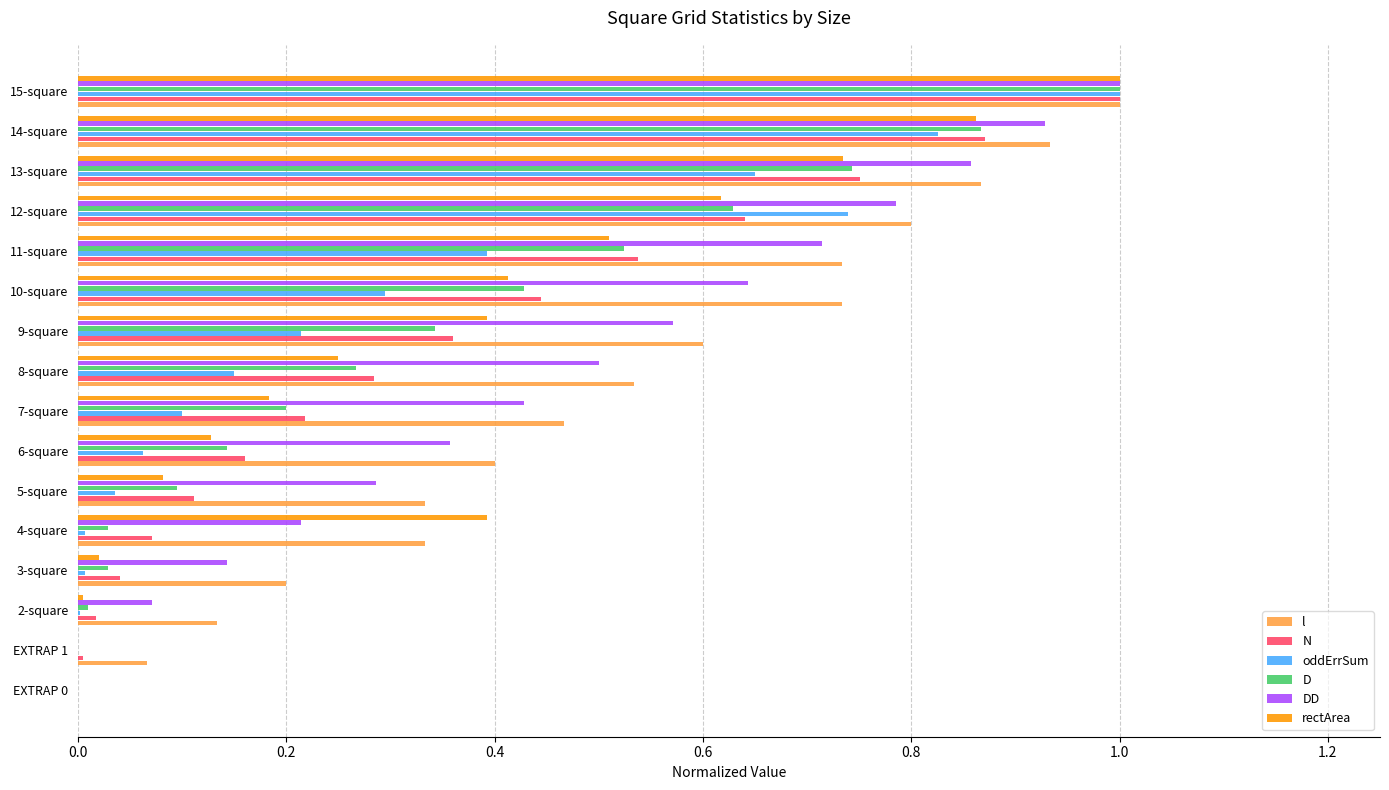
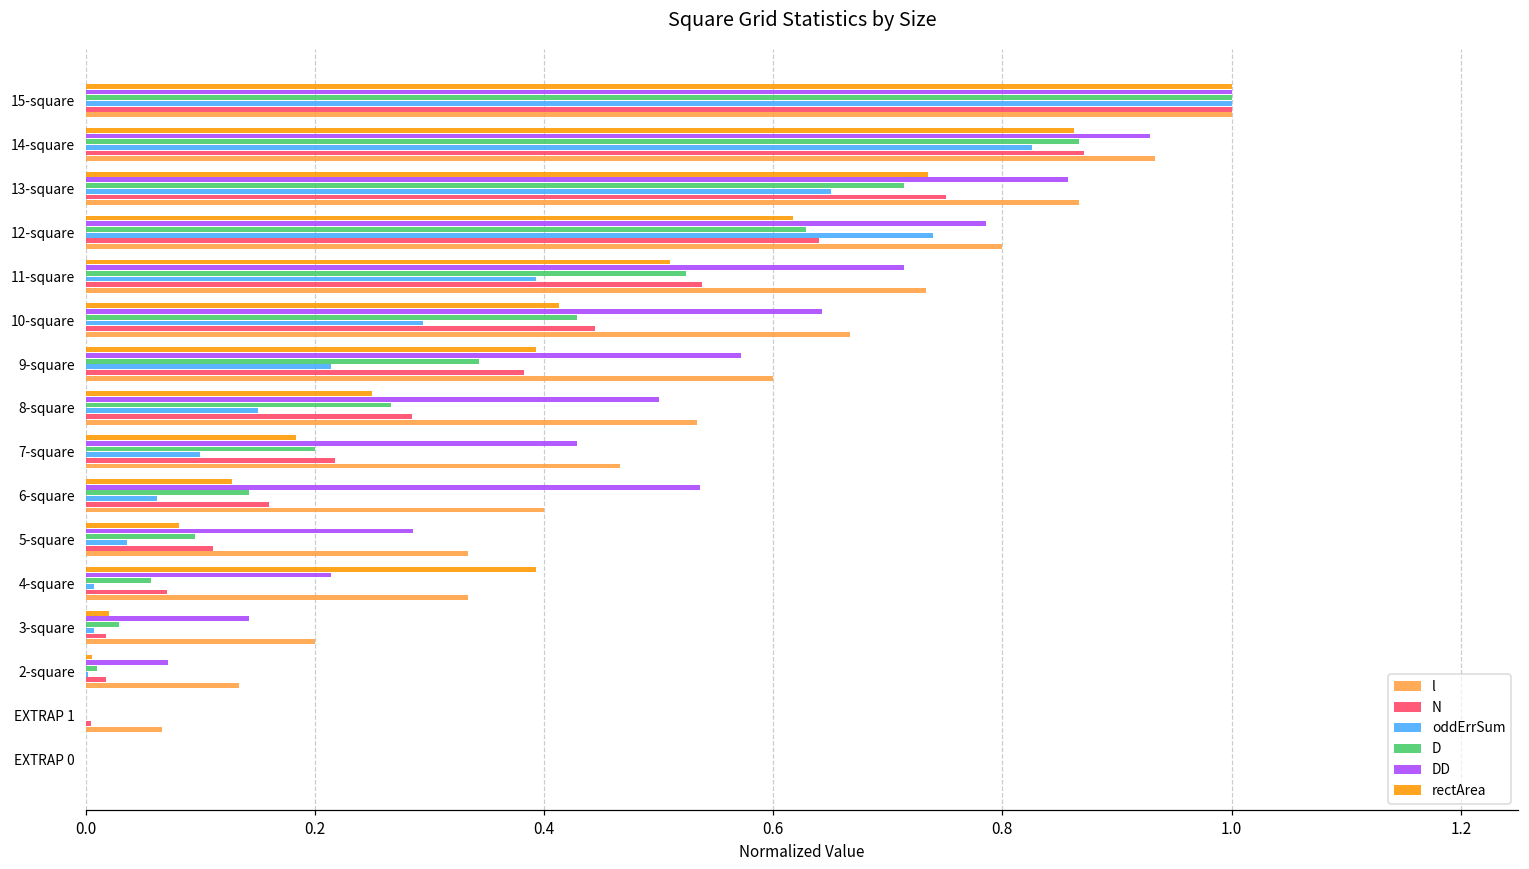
  {
    "l": {
      "15-square": 1.000,
      "14-square": 0.933,
      "13-square": 0.867,
      "12-square": 0.800,
      "11-square": 0.733,
-     "10-square": 0.733,
+     "10-square": 0.667,
      "9-square": 0.600,
      "8-square": 0.533,
      "7-square": 0.467,
      "6-square": 0.400,
      "5-square": 0.333,
      "4-square": 0.333,
      "3-square": 0.200,
      "2-square": 0.133,
      "EXTRAP 1": 0.067,
      "EXTRAP 0": 0.000
    },
    "N": {
      "15-square": 1.000,
      "14-square": 0.871,
      "13-square": 0.751,
      "12-square": 0.640,
      "11-square": 0.538,
      "10-square": 0.444,
-     "9-square": 0.360,
+     "9-square": 0.382,
      "8-square": 0.284,
      "7-square": 0.218,
      "6-square": 0.160,
      "5-square": 0.111,
      "4-square": 0.071,
-     "3-square": 0.040,
+     "3-square": 0.018,
      "2-square": 0.018,
      "EXTRAP 1": 0.004,
      "EXTRAP 0": 0.000
    },
    "oddErrSum": {
      "15-square": 1.000,
      "14-square": 0.826,
      "13-square": 0.650,
      "12-square": 0.739,
      "11-square": 0.393,
      "10-square": 0.295,
      "9-square": 0.214,
      "8-square": 0.150,
      "7-square": 0.100,
      "6-square": 0.063,
      "5-square": 0.036,
      "4-square": 0.007,
      "3-square": 0.007,
      "EXTRAP 1": 0.000,
      "EXTRAP 0": 0.000
    },
    "D": {
      "15-square": 1.000,
      "14-square": 0.867,
-     "13-square": 0.743,
+     "13-square": 0.714,
      "12-square": 0.629,
      "11-square": 0.524,
      "10-square": 0.429,
      "9-square": 0.343,
      "8-square": 0.267,
      "7-square": 0.200,
      "6-square": 0.143,
      "5-square": 0.095,
-     "4-square": 0.029,
+     "4-square": 0.057,
      "3-square": 0.029,
      "2-square": 0.010,
      "EXTRAP 1": 0.000,
      "EXTRAP 0": 0.000
    },
    "DD": {
      "15-square": 1.000,
      "14-square": 0.929,
      "13-square": 0.857,
      "12-square": 0.786,
      "11-square": 0.714,
      "10-square": 0.643,
      "9-square": 0.571,
      "8-square": 0.500,
      "7-square": 0.429,
-     "6-square": 0.357,
+     "6-square": 0.536,
      "5-square": 0.286,
      "4-square": 0.214,
      "3-square": 0.143,
      "2-square": 0.071,
      "EXTRAP 1": 0.000,
      "EXTRAP 0": 0.000
    },
    "rectArea": {
      "15-square": 1.000,
      "14-square": 0.862,
      "13-square": 0.735,
      "12-square": 0.617,
      "11-square": 0.510,
      "10-square": 0.413,
      "9-square": 0.393,
      "8-square": 0.250,
      "7-square": 0.184,
      "6-square": 0.128,
      "5-square": 0.082,
      "4-square": 0.393,
      "3-square": 0.020,
      "2-square": 0.005,
      "EXTRAP 1": 0.000,
      "EXTRAP 0": 0.000
    }
  }
